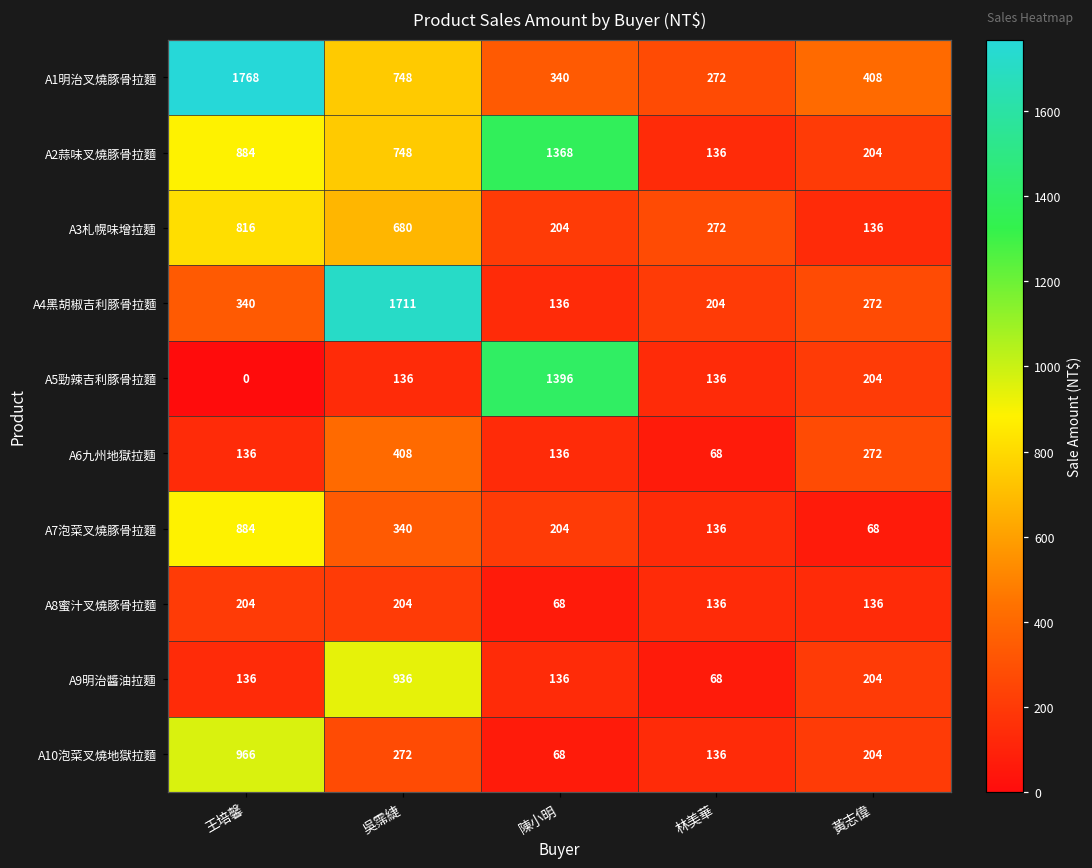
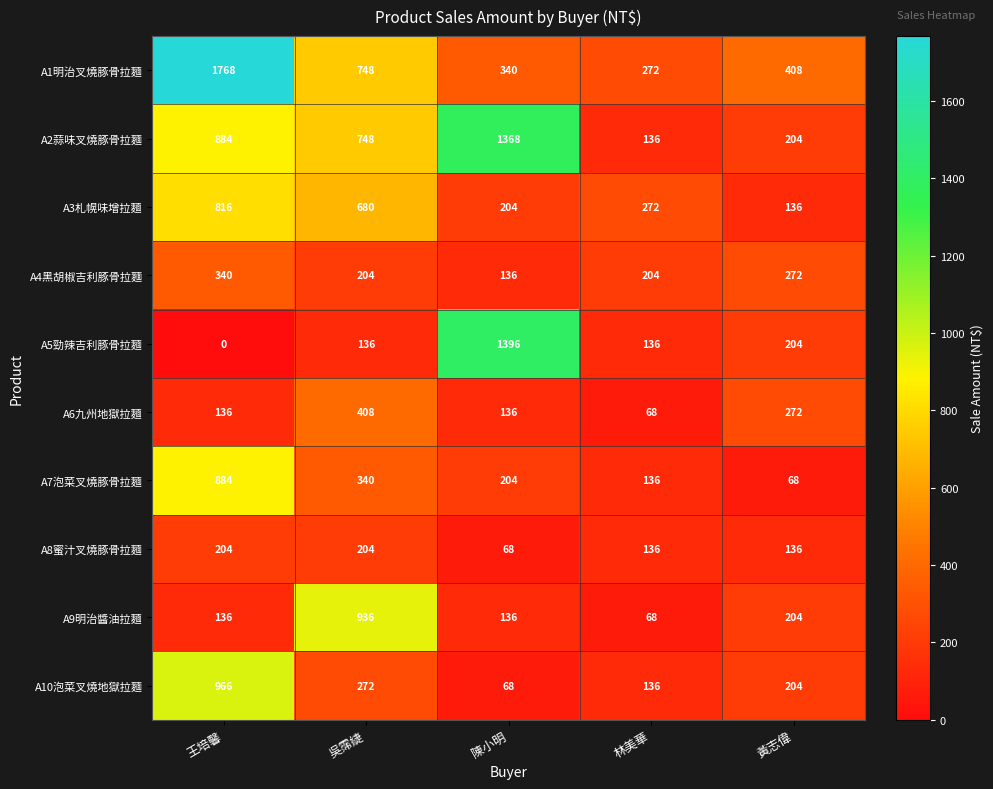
  {
    "A1明治叉燒豚骨拉麵": {
      "王培馨": 1768,
      "吳霈緁": 748,
      "陳小明": 340,
      "林美華": 272,
      "黃志偉": 408
    },
    "A2蒜味叉燒豚骨拉麵": {
      "王培馨": 884,
      "吳霈緁": 748,
      "陳小明": 1368,
      "林美華": 136,
      "黃志偉": 204
    },
    "A3札幌味增拉麵": {
      "王培馨": 816,
      "吳霈緁": 680,
      "陳小明": 204,
      "林美華": 272,
      "黃志偉": 136
    },
    "A4黑胡椒吉利豚骨拉麵": {
      "王培馨": 340,
-     "吳霈緁": 1711,
+     "吳霈緁": 204,
      "陳小明": 136,
      "林美華": 204,
      "黃志偉": 272
    },
    "A5勁辣吉利豚骨拉麵": {
      "王培馨": 0,
      "吳霈緁": 136,
      "陳小明": 1396,
      "林美華": 136,
      "黃志偉": 204
    },
    "A6九州地獄拉麵": {
      "王培馨": 136,
      "吳霈緁": 408,
      "陳小明": 136,
      "林美華": 68,
      "黃志偉": 272
    },
    "A7泡菜叉燒豚骨拉麵": {
      "王培馨": 884,
      "吳霈緁": 340,
      "陳小明": 204,
      "林美華": 136,
      "黃志偉": 68
    },
    "A8蜜汁叉燒豚骨拉麵": {
      "王培馨": 204,
      "吳霈緁": 204,
      "陳小明": 68,
      "林美華": 136,
      "黃志偉": 136
    },
    "A9明治醬油拉麵": {
      "王培馨": 136,
      "吳霈緁": 936,
      "陳小明": 136,
      "林美華": 68,
      "黃志偉": 204
    },
    "A10泡菜叉燒地獄拉麵": {
      "王培馨": 966,
      "吳霈緁": 272,
      "陳小明": 68,
      "林美華": 136,
      "黃志偉": 204
    }
  }
